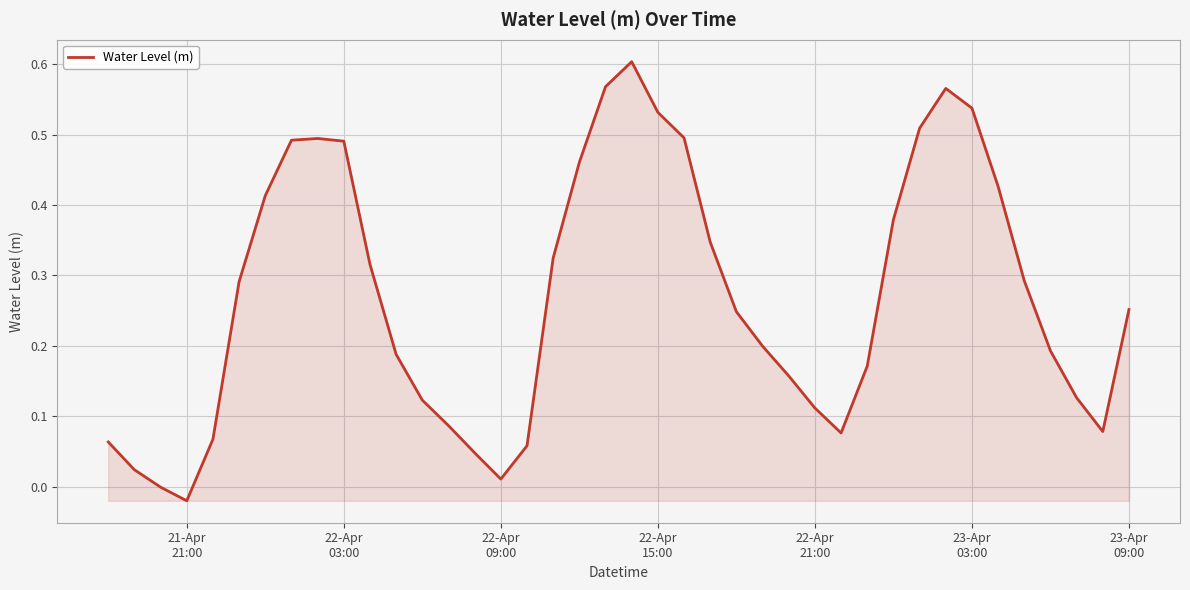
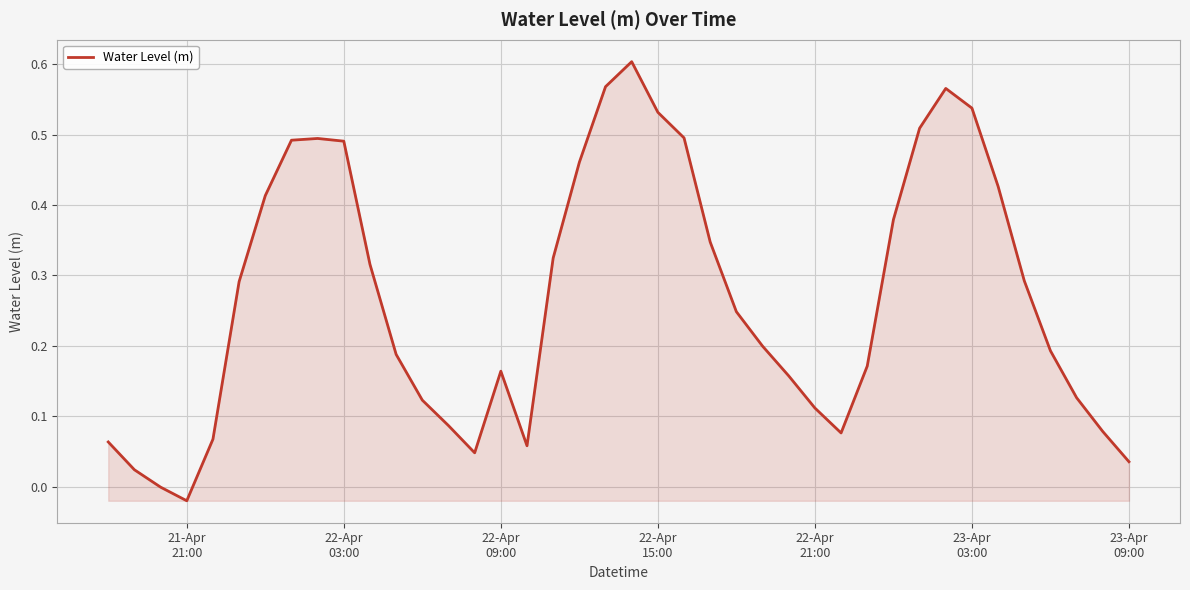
  {
    "21-Apr 21:00": -0.02,
    "22-Apr 03:00": 0.49,
-   "22-Apr 09:00": 0.01,
+   "22-Apr 09:00": 0.16,
    "22-Apr 15:00": 0.53,
    "22-Apr 21:00": 0.11,
    "23-Apr 03:00": 0.54,
-   "23-Apr 09:00": 0.25
+   "23-Apr 09:00": 0.04
  }
